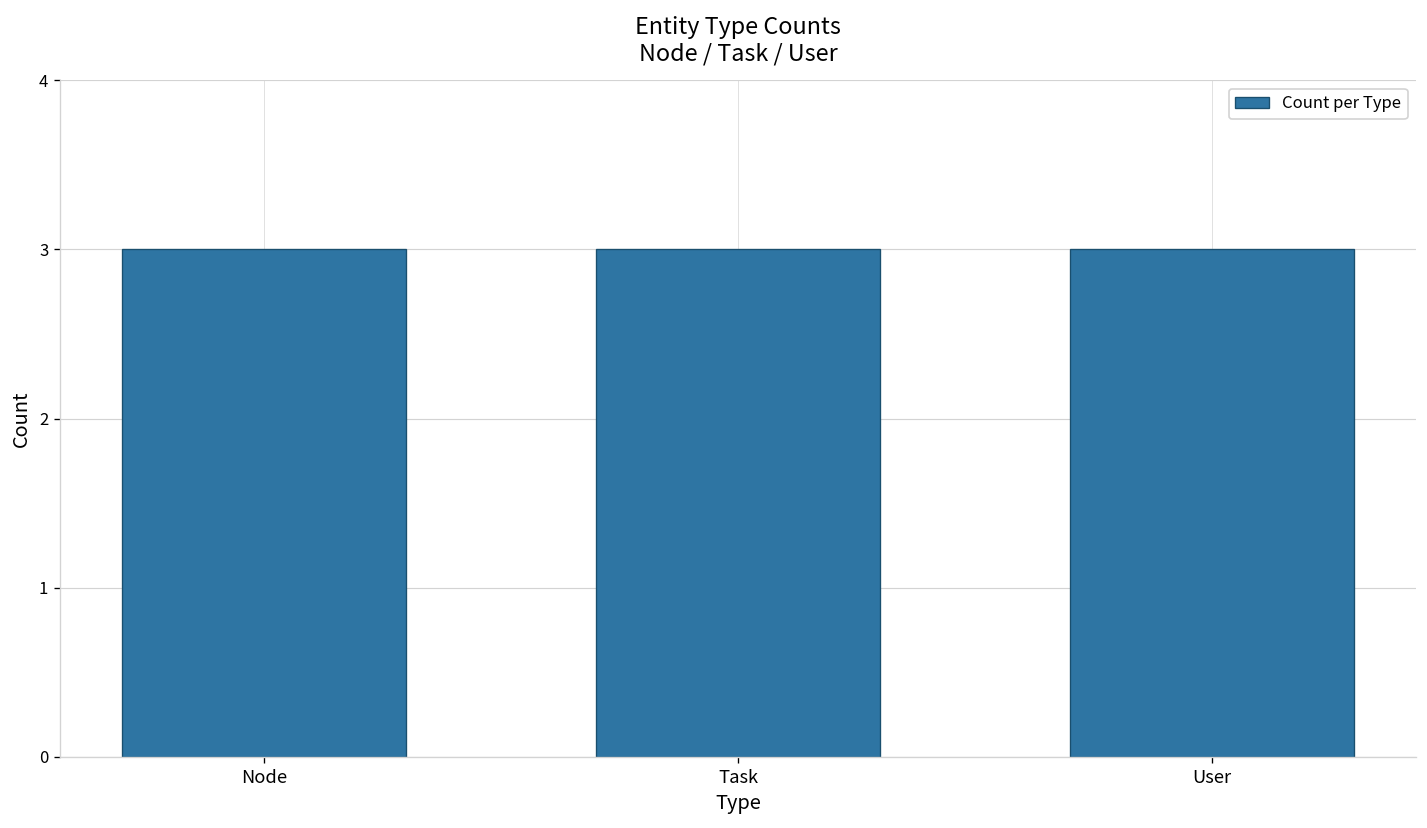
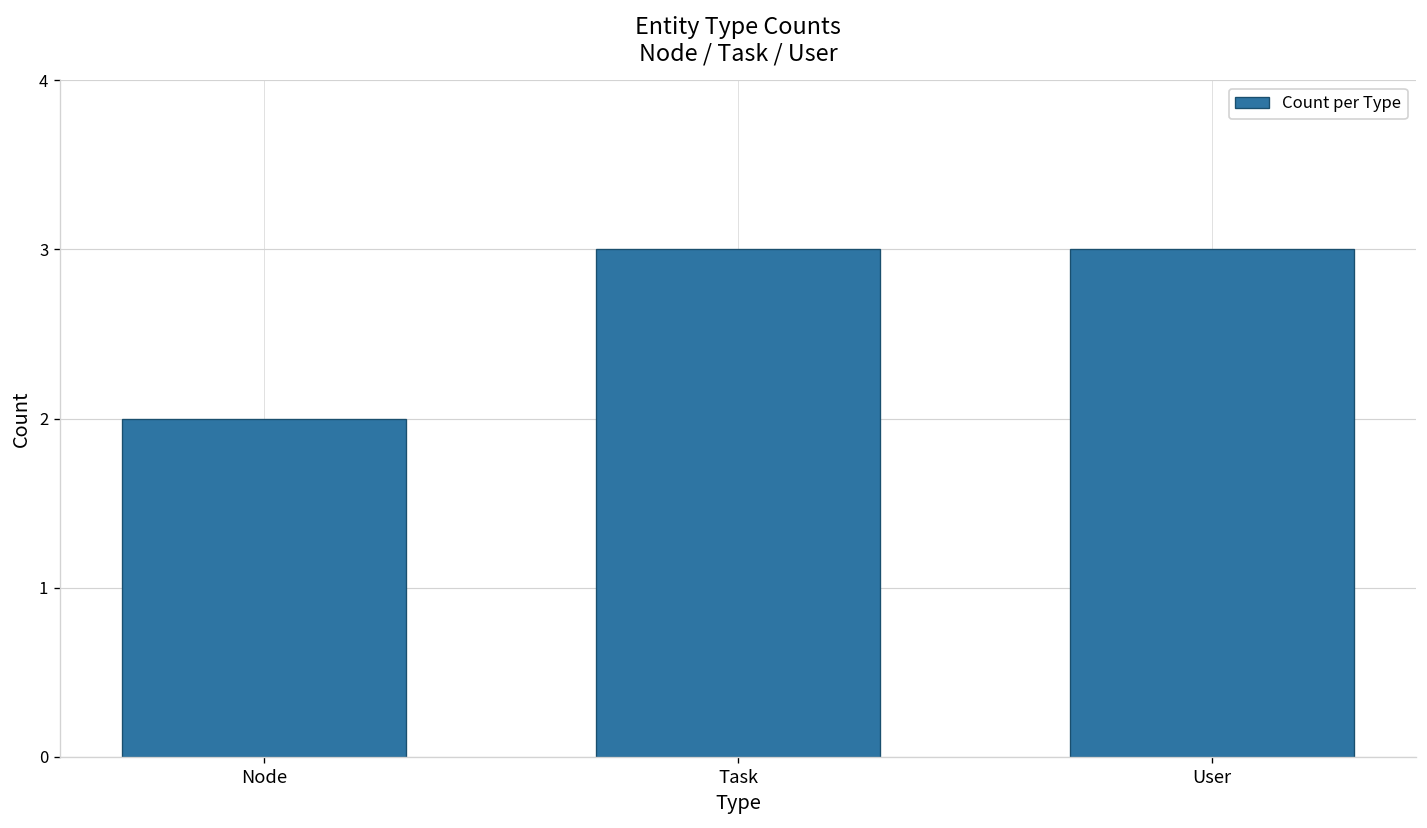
  {
-   "Node": 3,
+   "Node": 2,
    "Task": 3,
    "User": 3
  }
